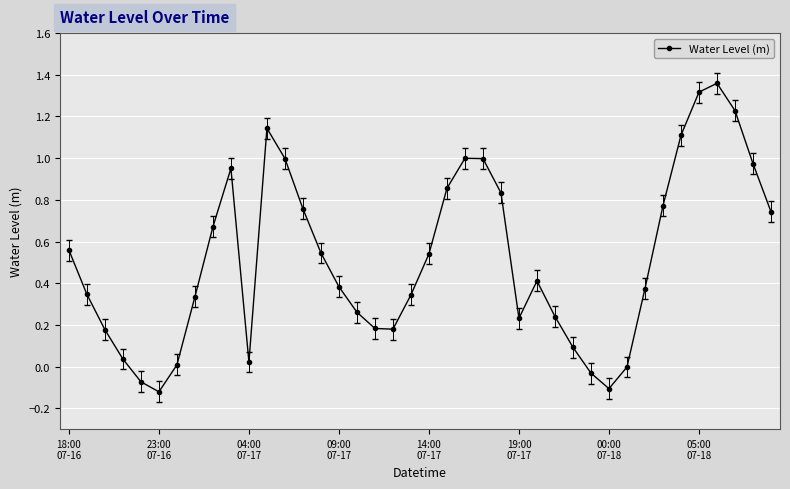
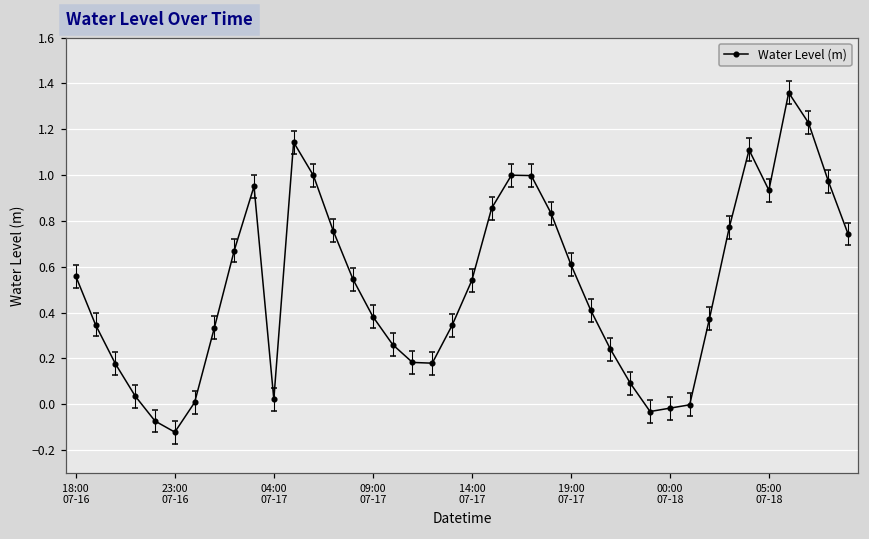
  {
    "Water Level (m)": {
      "18:00 07-16": 0.56,
      "23:00 07-16": -0.12,
      "04:00 07-17": 0.02,
      "09:00 07-17": 0.38,
      "14:00 07-17": 0.54,
-     "19:00 07-17": 0.23,
-     "00:00 07-18": -0.11,
-     "05:00 07-18": 1.32
+     "19:00 07-17": 0.61,
+     "00:00 07-18": -0.02,
+     "05:00 07-18": 0.93
    }
  }
